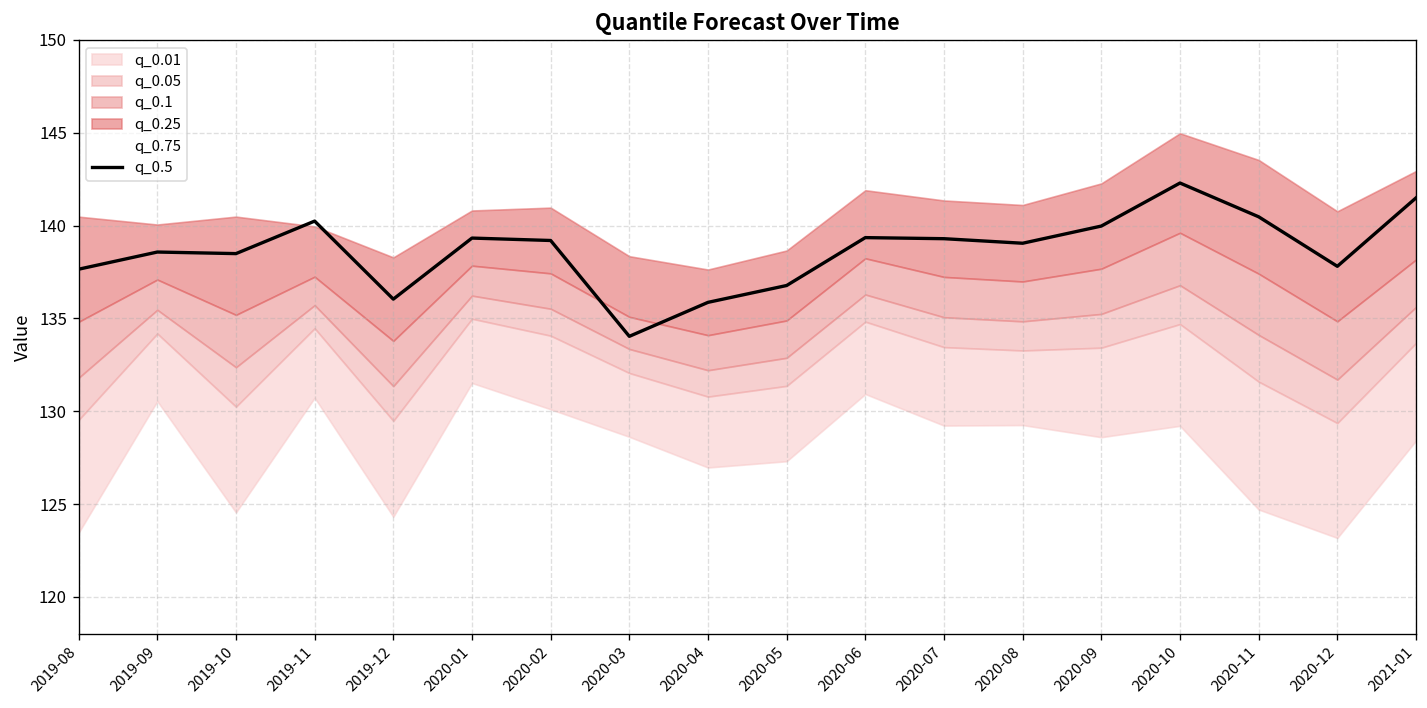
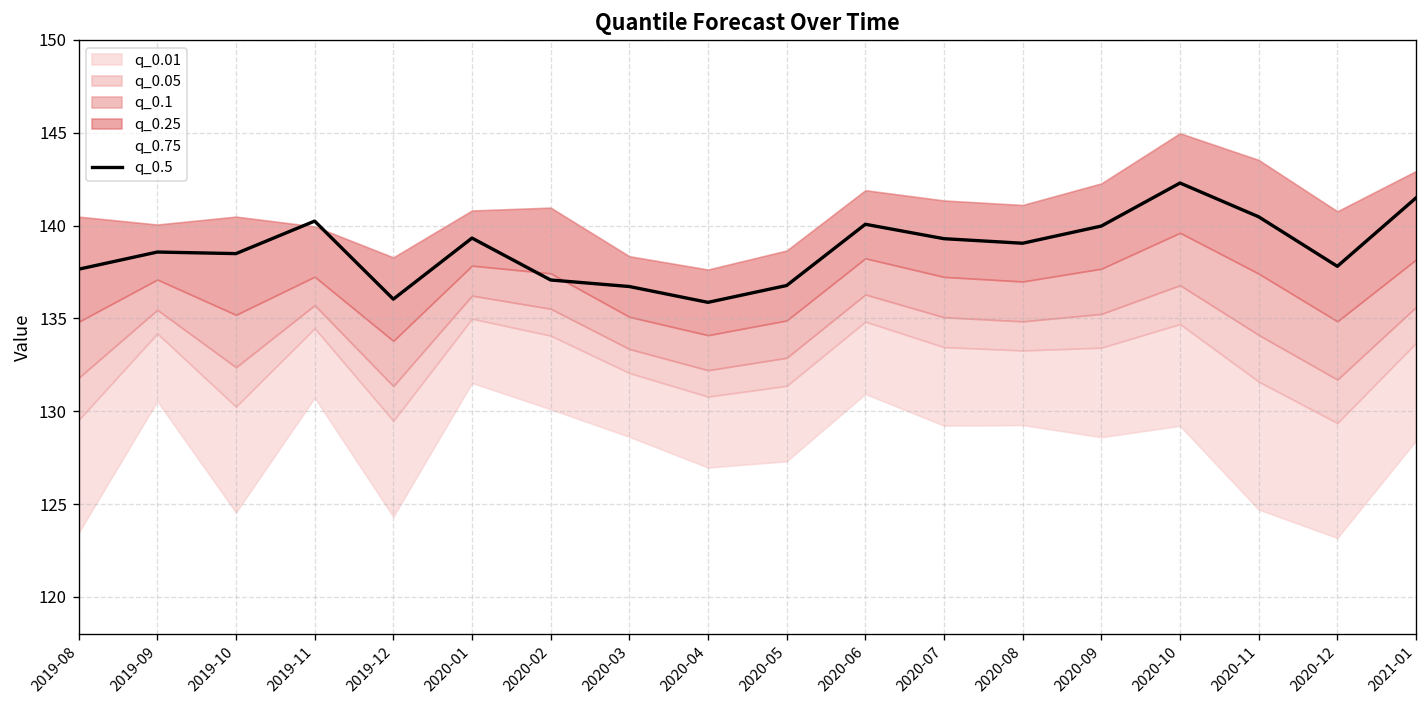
  {
    "q_0.5": {
      "2019-08": 137.7,
      "2019-09": 138.6,
      "2019-10": 138.5,
      "2019-11": 140.2,
      "2019-12": 136.0,
      "2020-01": 139.3,
-     "2020-02": 139.2,
-     "2020-03": 134.0,
+     "2020-02": 137.1,
+     "2020-03": 136.7,
      "2020-04": 135.9,
      "2020-05": 136.8,
-     "2020-06": 139.4,
+     "2020-06": 140.1,
      "2020-07": 139.3,
      "2020-08": 139.1,
      "2020-09": 140.0,
      "2020-10": 142.3,
      "2020-11": 140.5,
      "2020-12": 137.8,
      "2021-01": 141.5
    }
  }
